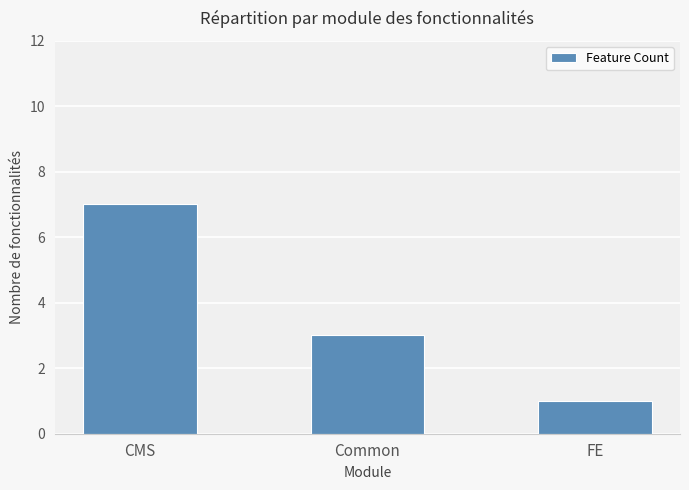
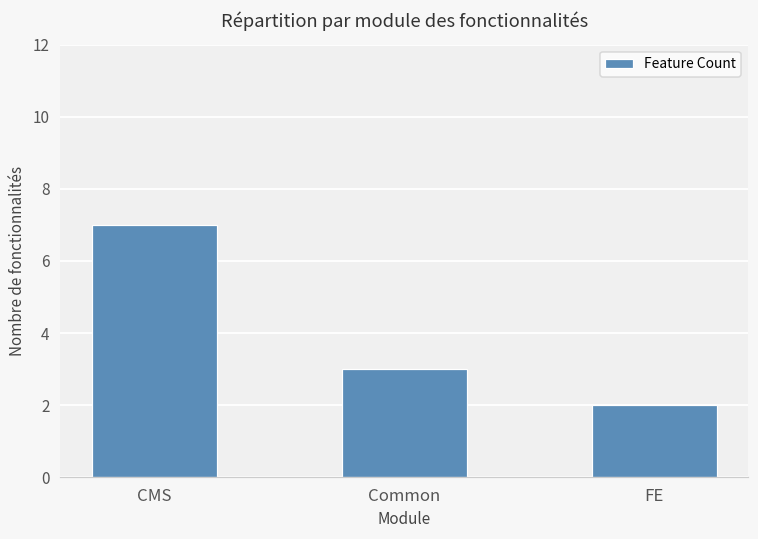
  {
    "CMS": 7,
    "Common": 3,
-   "FE": 1
+   "FE": 2
  }
